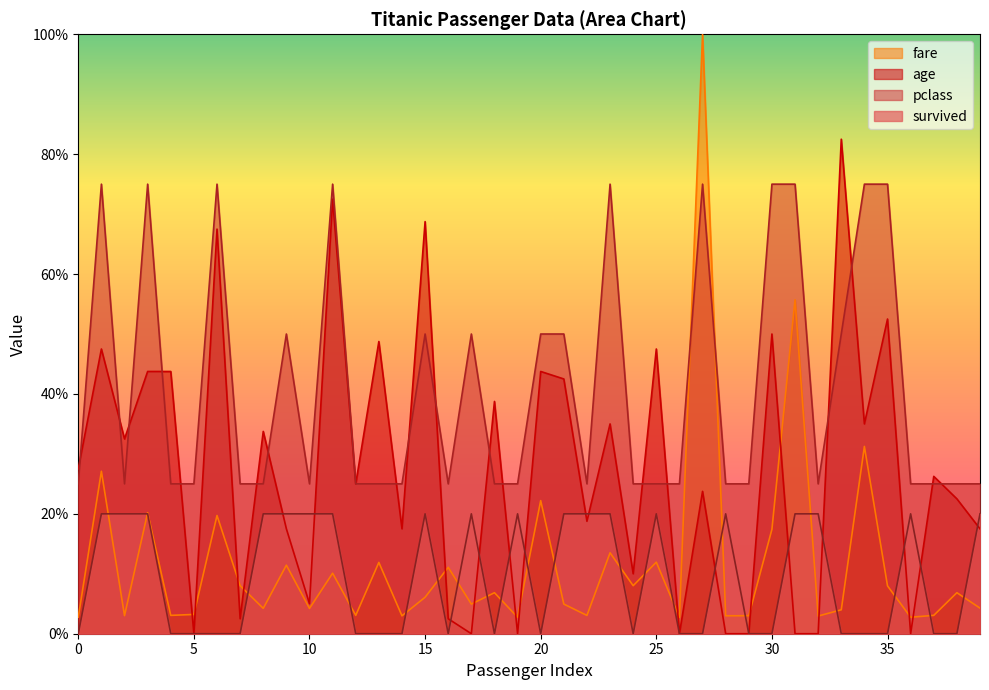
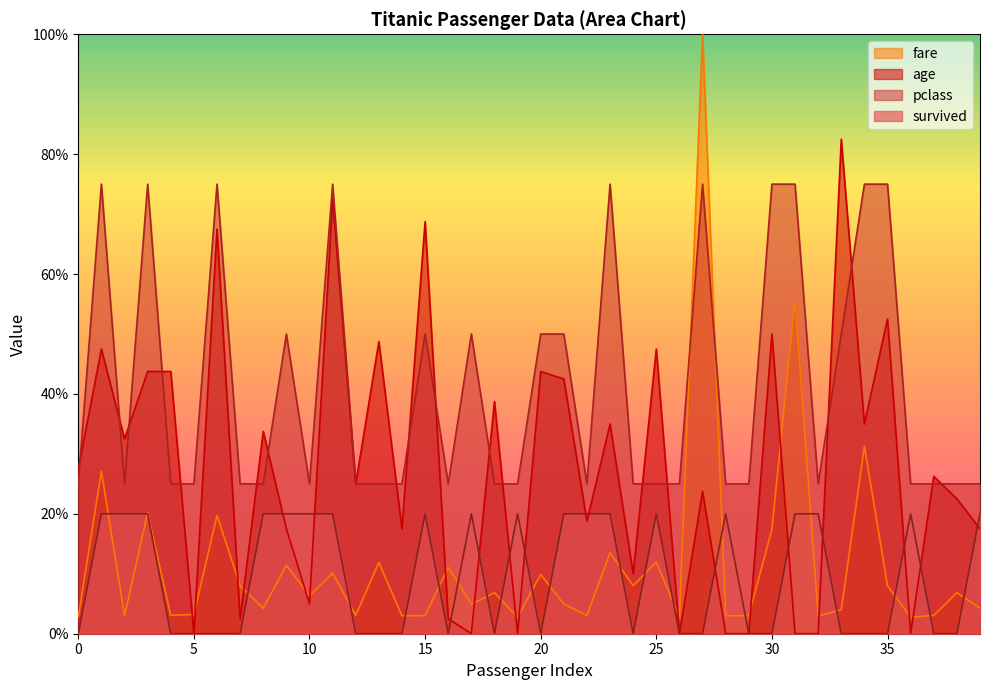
  {
    "fare": {
      "0": "3%",
      "5": "3%",
-     "10": "4%",
-     "15": "6%",
-     "20": "22%",
+     "10": "6%",
+     "15": "3%",
+     "20": "10%",
      "25": "12%",
      "30": "17%",
      "35": "8%"
    }
  }
